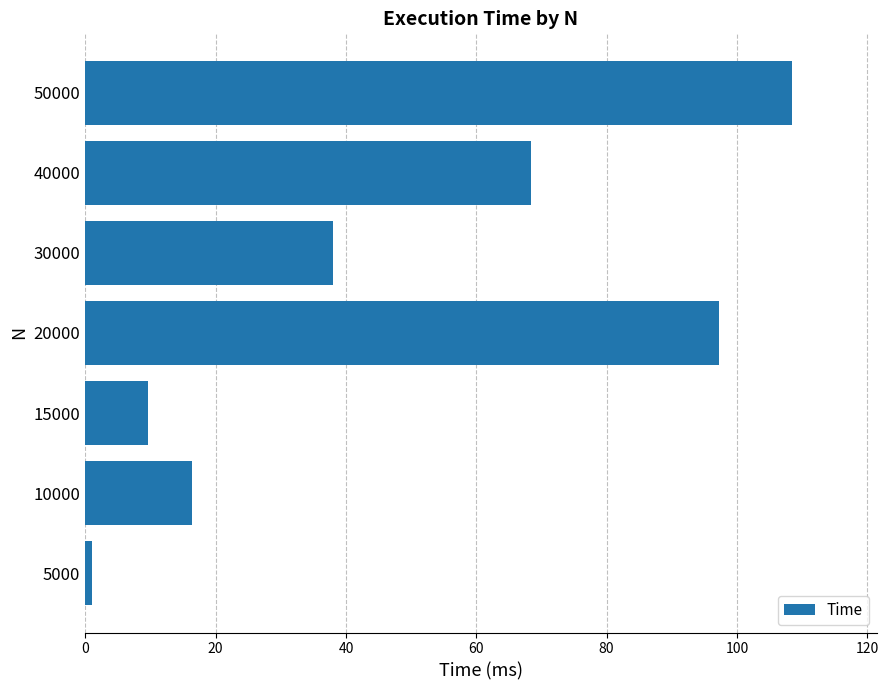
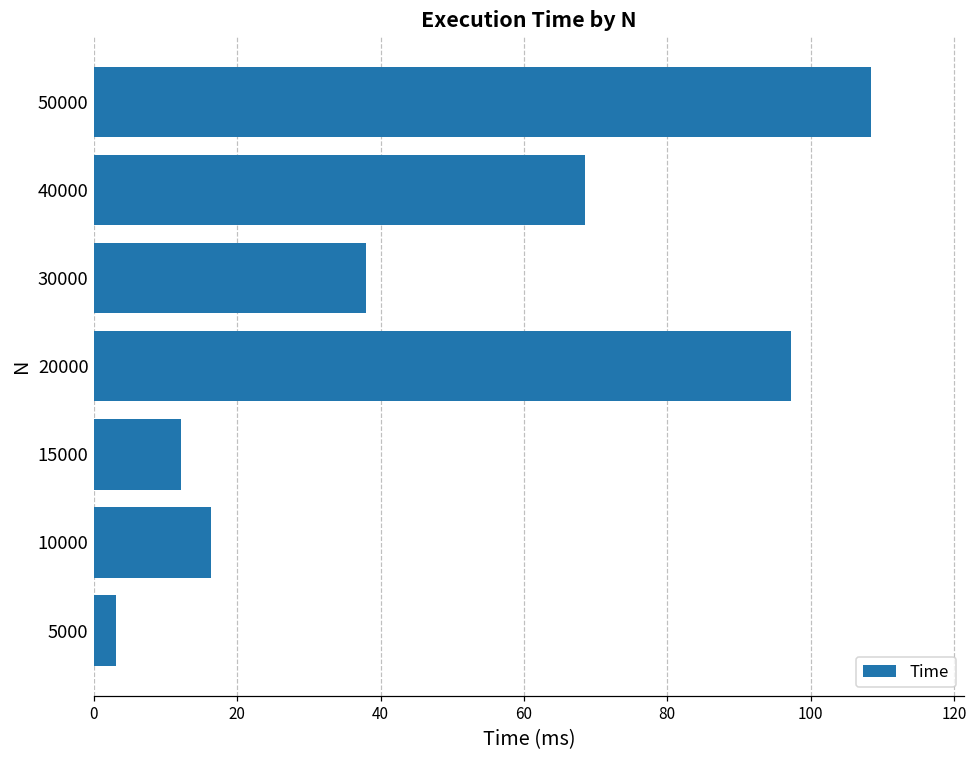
  {
    "50000": 108,
    "40000": 68,
    "30000": 38,
    "20000": 97,
-   "15000": 10,
+   "15000": 12,
    "10000": 16,
-   "5000": 1
+   "5000": 3
  }
